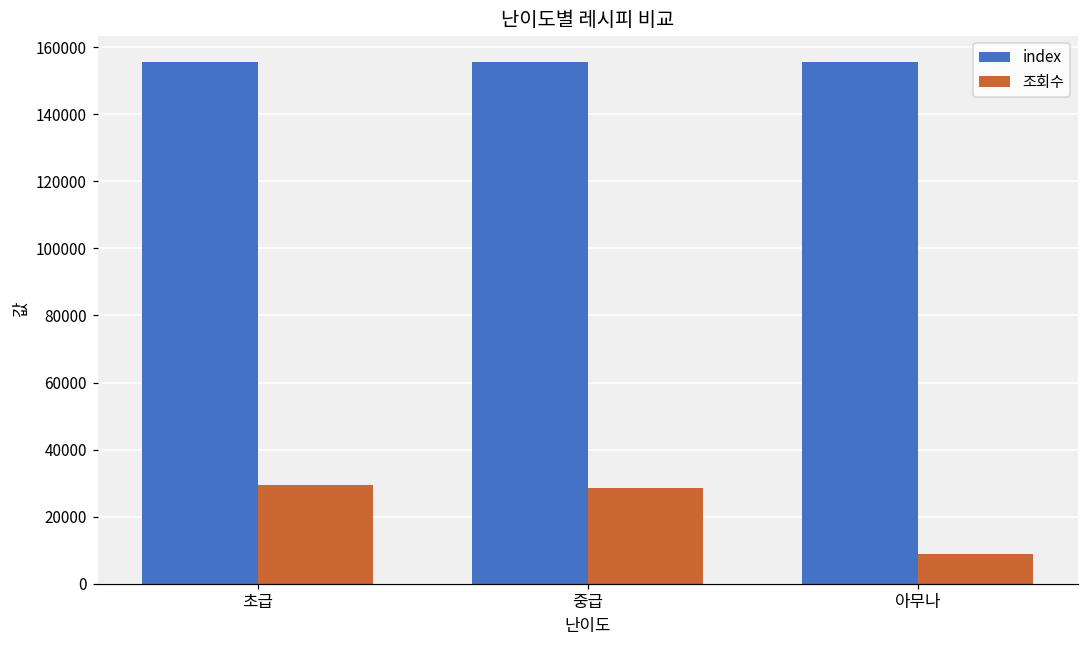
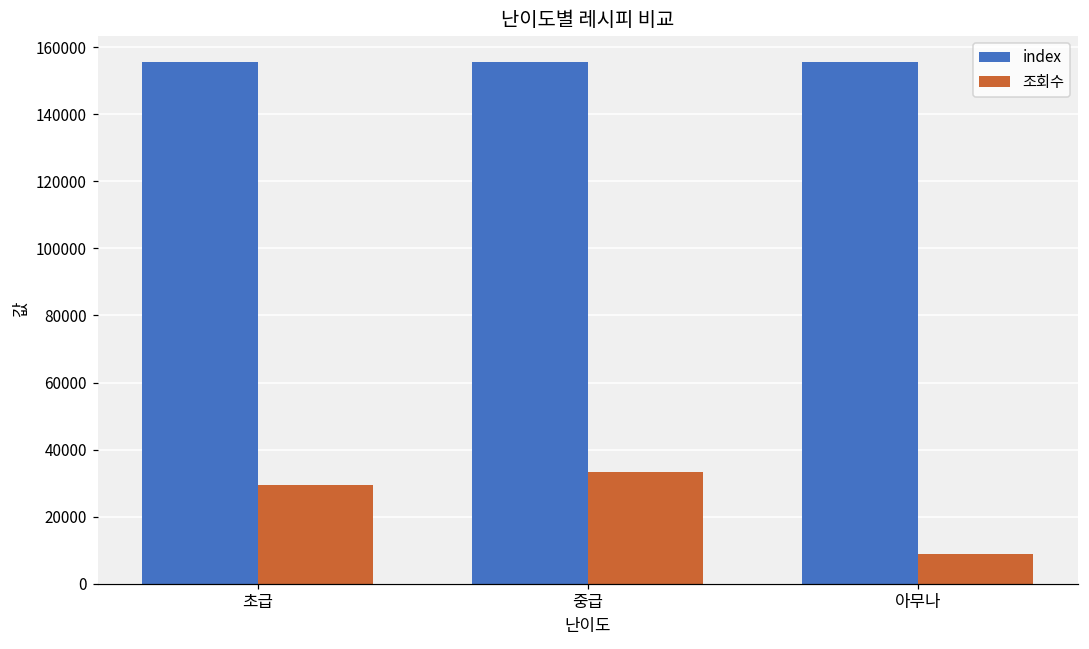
  {
    "index": {
      "초급": 156000,
      "중급": 156000,
      "아무나": 156000
    },
    "조회수": {
      "초급": 29000,
-     "중급": 29000,
+     "중급": 33000,
      "아무나": 9000
    }
  }
